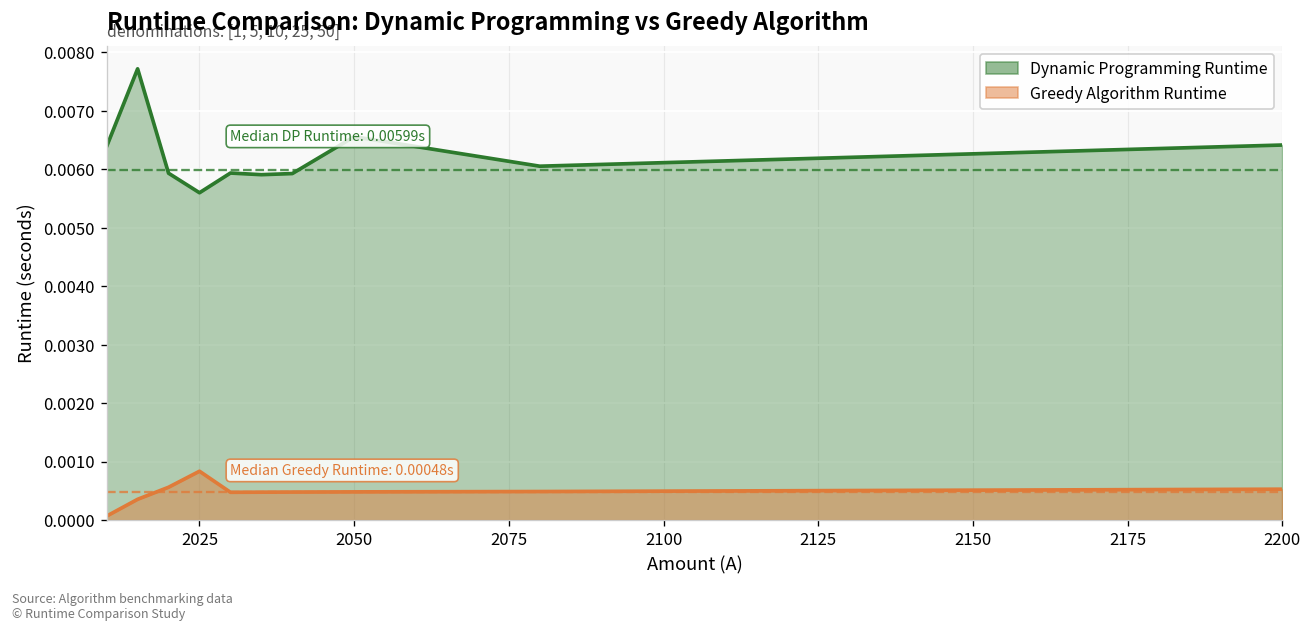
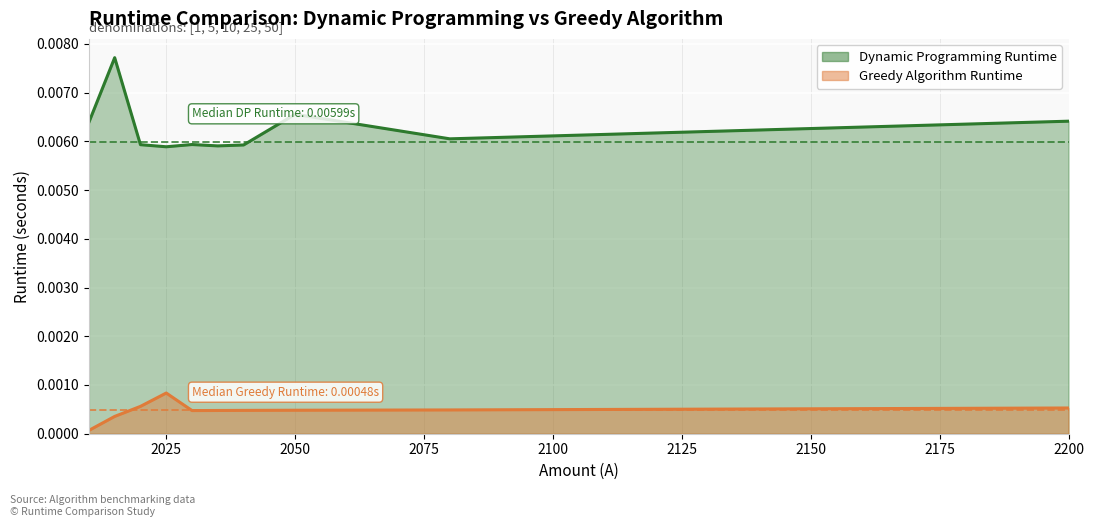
  {
    "Dynamic Programming Runtime": {
-     "2025": 0.0056,
+     "2025": 0.0059,
      "2200": 0.0064
    },
    "Greedy Algorithm Runtime": {
      "2025": 0.0008,
      "2200": 0.0005
    }
  }
